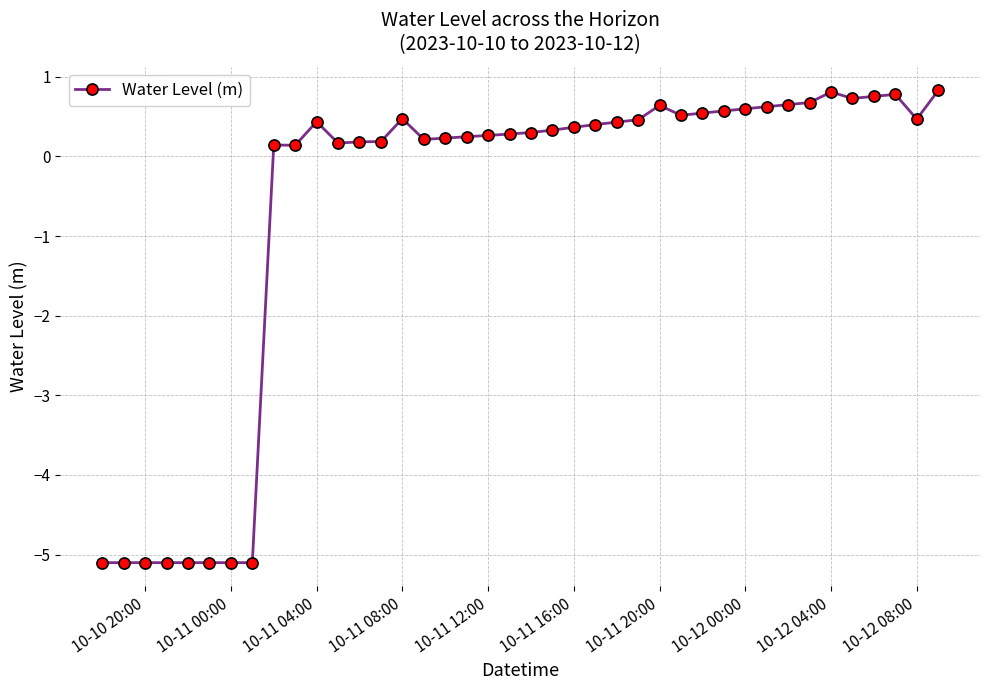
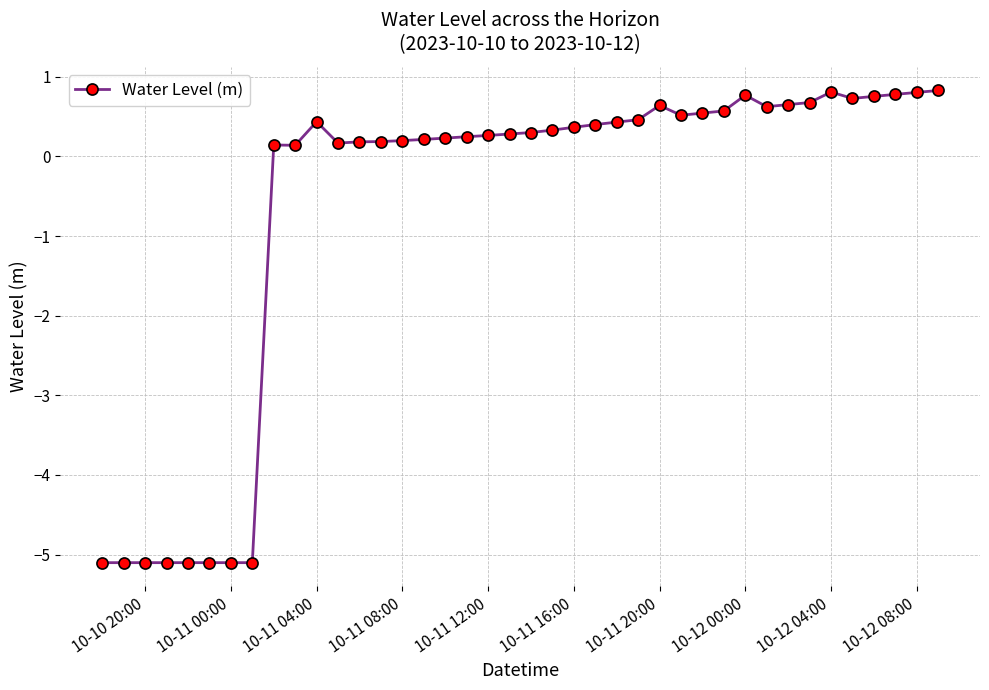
  {
    "10-10 20:00": -5.1,
    "10-11 00:00": -5.1,
    "10-11 04:00": 0.4,
-   "10-11 08:00": 0.5,
+   "10-11 08:00": 0.2,
    "10-11 12:00": 0.3,
    "10-11 16:00": 0.4,
    "10-11 20:00": 0.6,
-   "10-12 00:00": 0.6,
+   "10-12 00:00": 0.8,
    "10-12 04:00": 0.8,
-   "10-12 08:00": 0.5
+   "10-12 08:00": 0.8
  }
